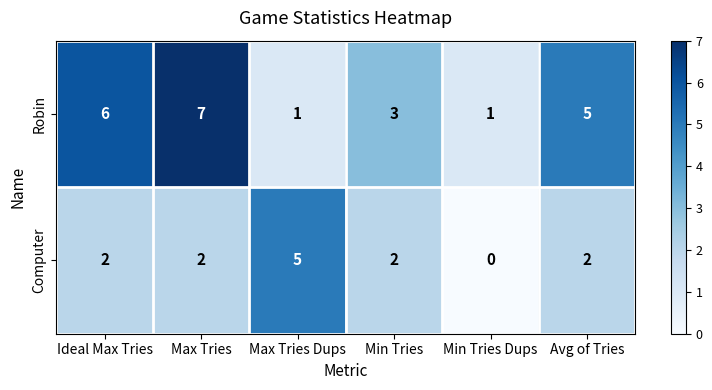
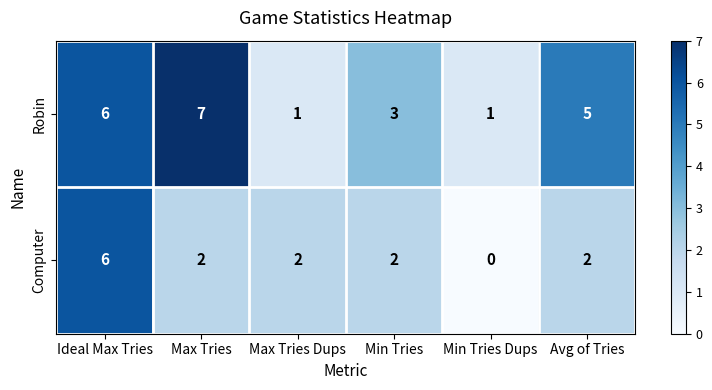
  {
    "Robin": {
      "Ideal Max Tries": 6,
      "Max Tries": 7,
      "Max Tries Dups": 1,
      "Min Tries": 3,
      "Min Tries Dups": 1,
      "Avg of Tries": 5
    },
    "Computer": {
-     "Ideal Max Tries": 2,
+     "Ideal Max Tries": 6,
      "Max Tries": 2,
-     "Max Tries Dups": 5,
+     "Max Tries Dups": 2,
      "Min Tries": 2,
      "Min Tries Dups": 0,
      "Avg of Tries": 2
    }
  }
